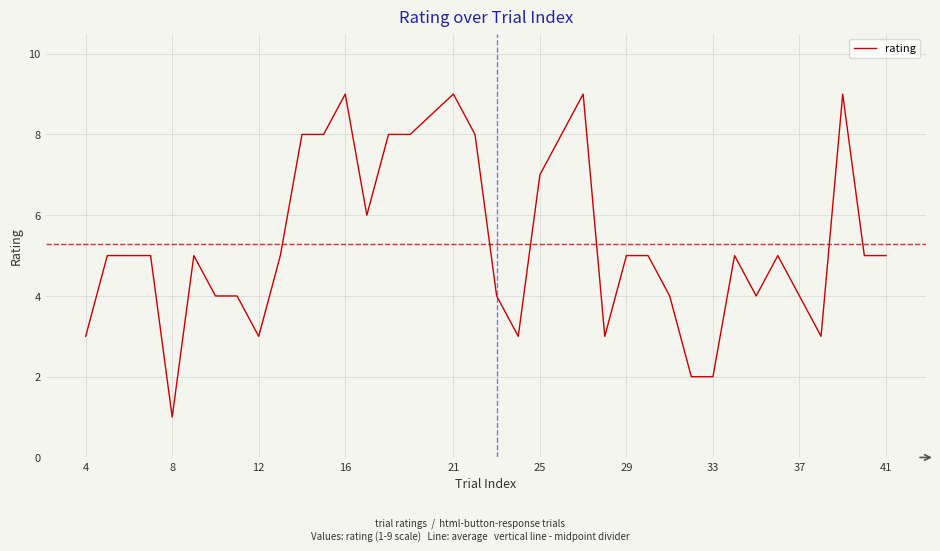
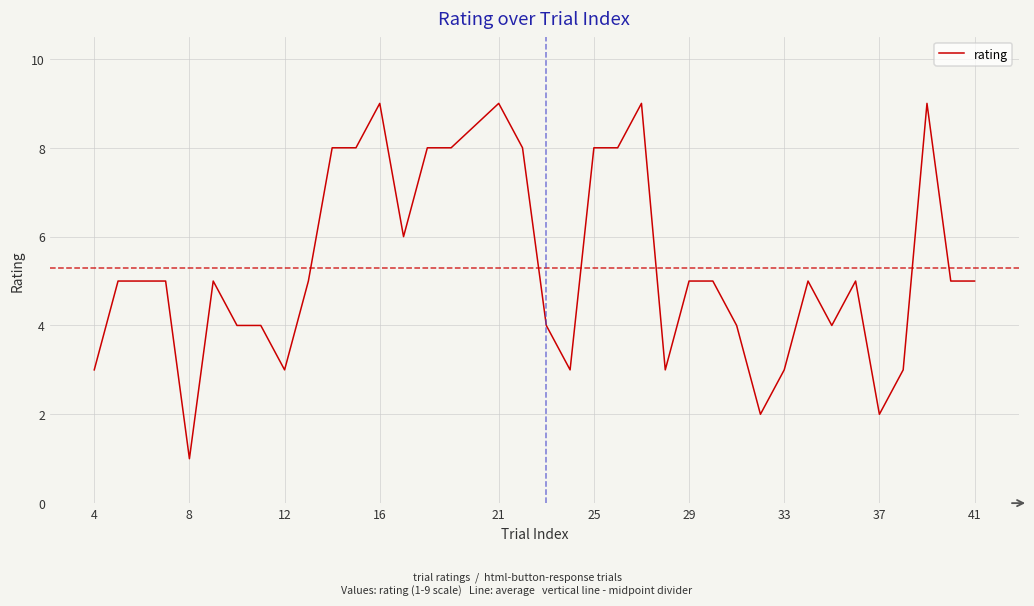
  {
    "4": 3,
    "8": 1,
    "12": 3,
    "16": 9,
    "21": 9,
-   "25": 7,
+   "25": 8,
    "29": 5,
-   "33": 2,
-   "37": 4,
+   "33": 3,
+   "37": 2,
    "41": 5
  }
